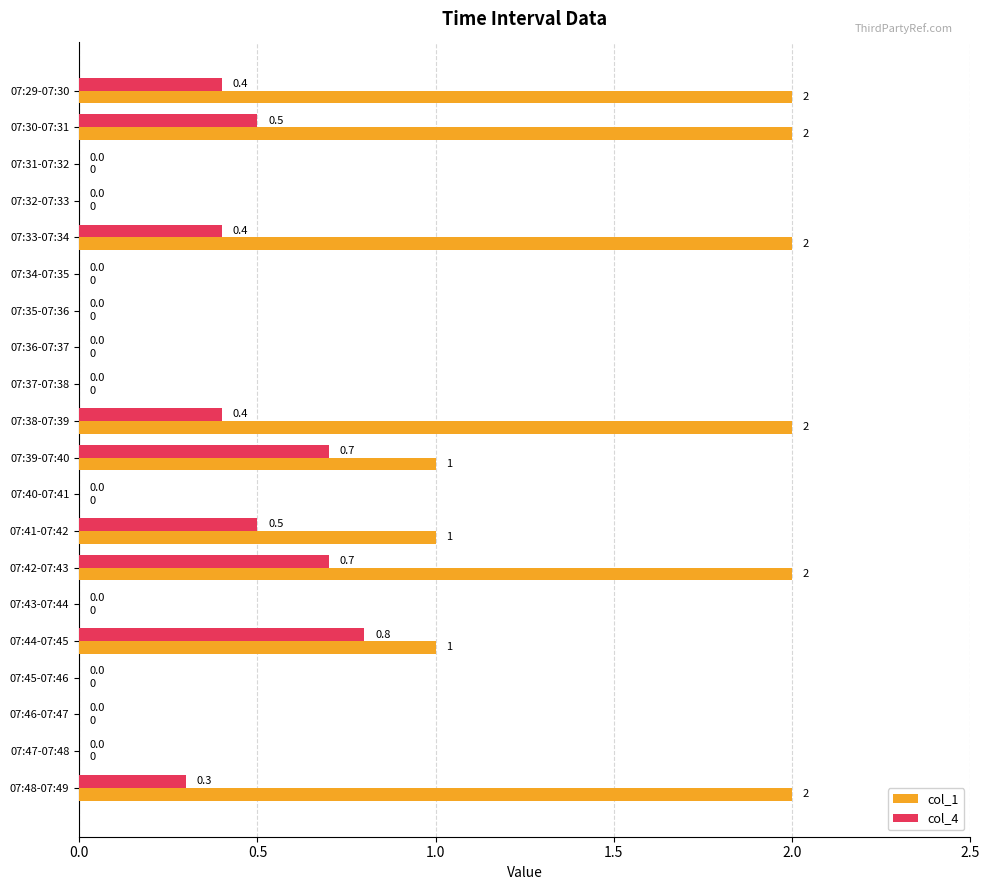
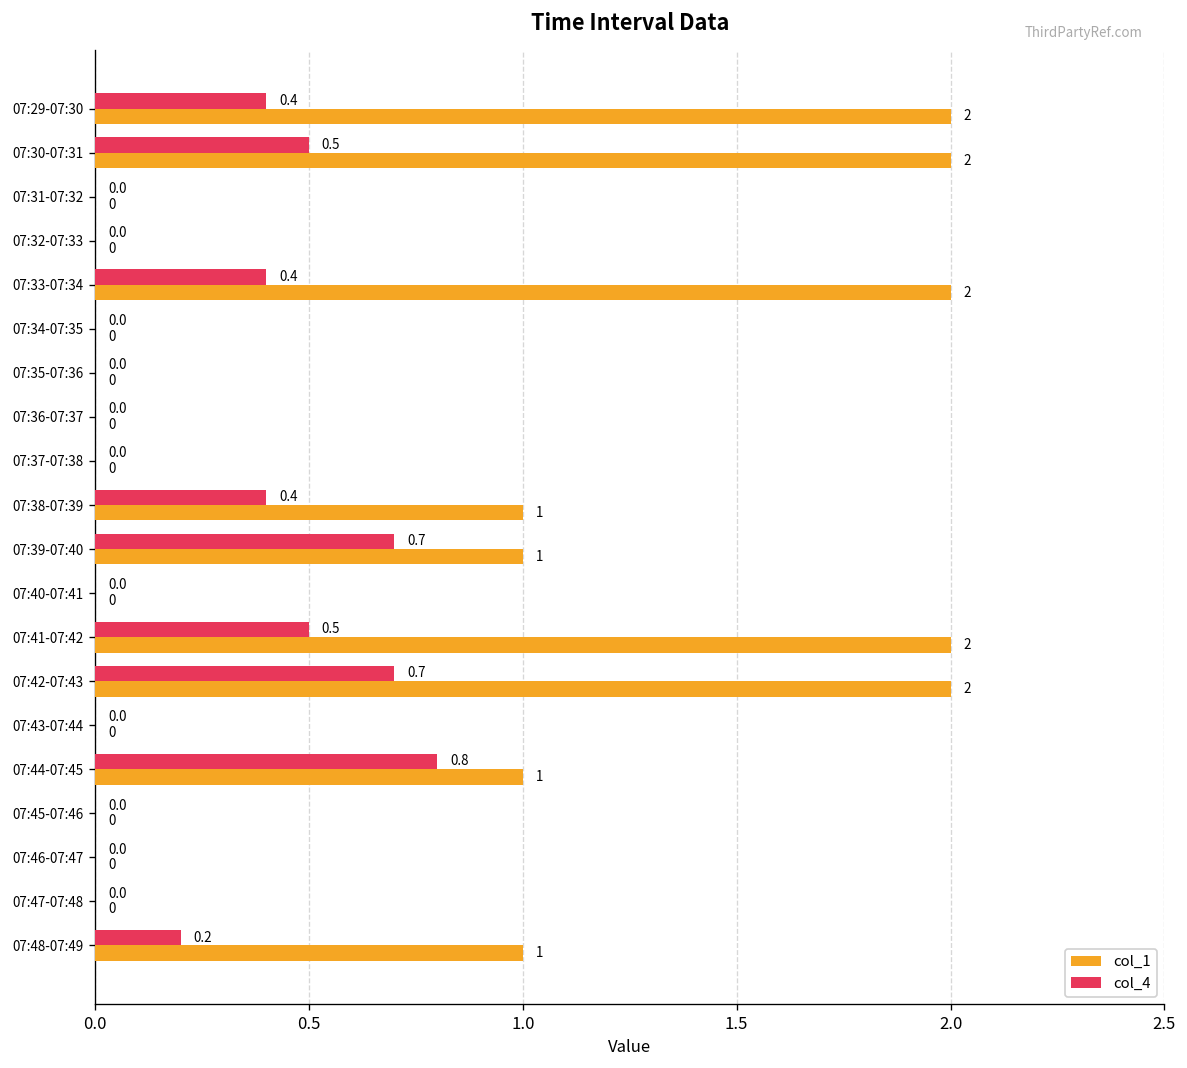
  {
    "col_1": {
      "07:29-07:30": 2,
      "07:30-07:31": 2,
      "07:31-07:32": 0,
      "07:32-07:33": 0,
      "07:33-07:34": 2,
      "07:34-07:35": 0,
      "07:35-07:36": 0,
      "07:36-07:37": 0,
      "07:37-07:38": 0,
-     "07:38-07:39": 2,
+     "07:38-07:39": 1,
      "07:39-07:40": 1,
      "07:40-07:41": 0,
-     "07:41-07:42": 1,
+     "07:41-07:42": 2,
      "07:42-07:43": 2,
      "07:43-07:44": 0,
      "07:44-07:45": 1,
      "07:45-07:46": 0,
      "07:46-07:47": 0,
      "07:47-07:48": 0,
-     "07:48-07:49": 2
+     "07:48-07:49": 1
    },
    "col_4": {
      "07:29-07:30": 0.4,
      "07:30-07:31": 0.5,
      "07:31-07:32": 0.0,
      "07:32-07:33": 0.0,
      "07:33-07:34": 0.4,
      "07:34-07:35": 0.0,
      "07:35-07:36": 0.0,
      "07:36-07:37": 0.0,
      "07:37-07:38": 0.0,
      "07:38-07:39": 0.4,
      "07:39-07:40": 0.7,
      "07:40-07:41": 0.0,
      "07:41-07:42": 0.5,
      "07:42-07:43": 0.7,
      "07:43-07:44": 0.0,
      "07:44-07:45": 0.8,
      "07:45-07:46": 0.0,
      "07:46-07:47": 0.0,
      "07:47-07:48": 0.0,
-     "07:48-07:49": 0.3
+     "07:48-07:49": 0.2
    }
  }
